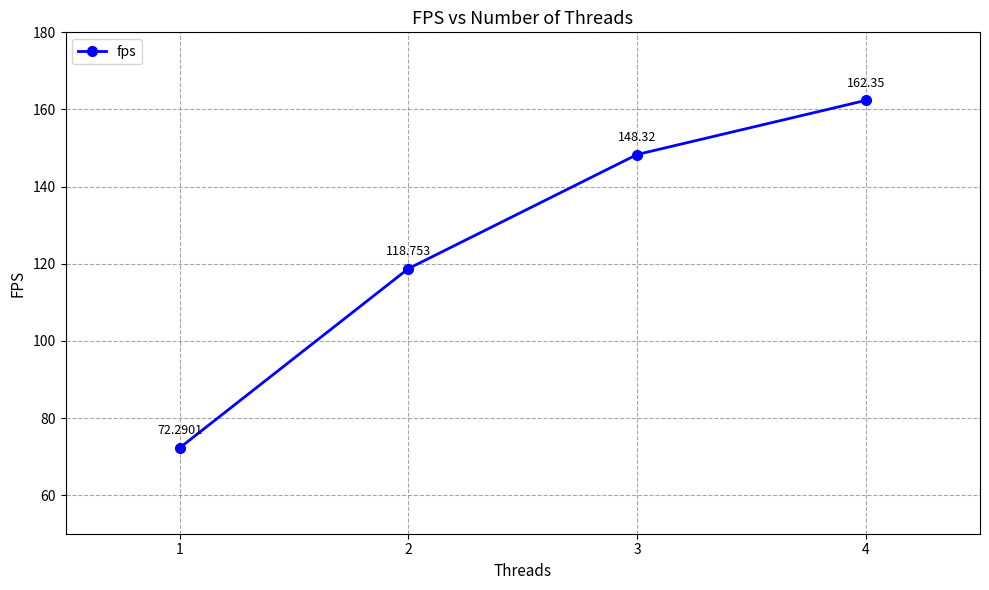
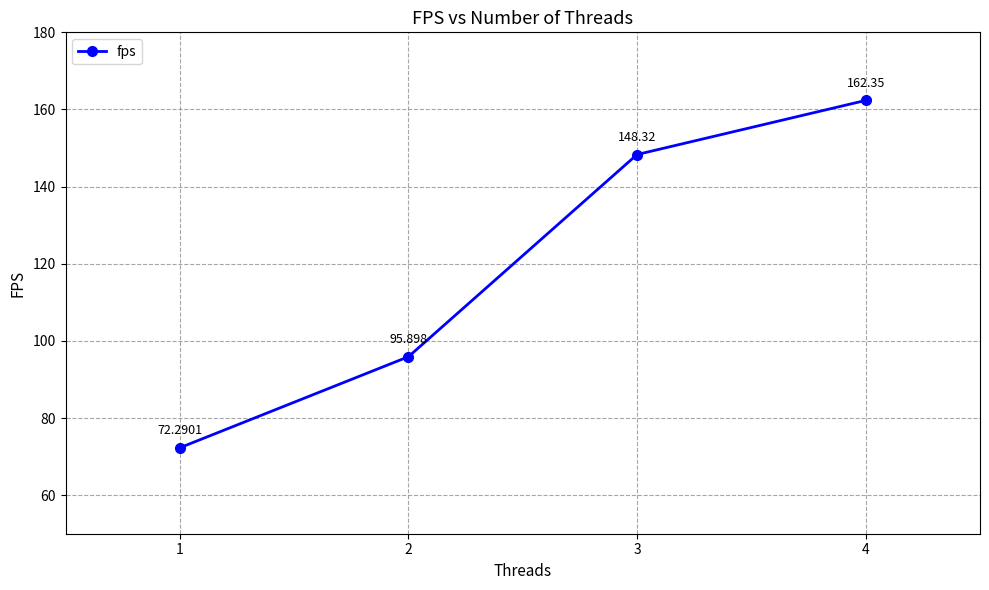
  {
    "1": 72.2901,
-   "2": 118.753,
+   "2": 95.898,
    "3": 148.32,
    "4": 162.35
  }
